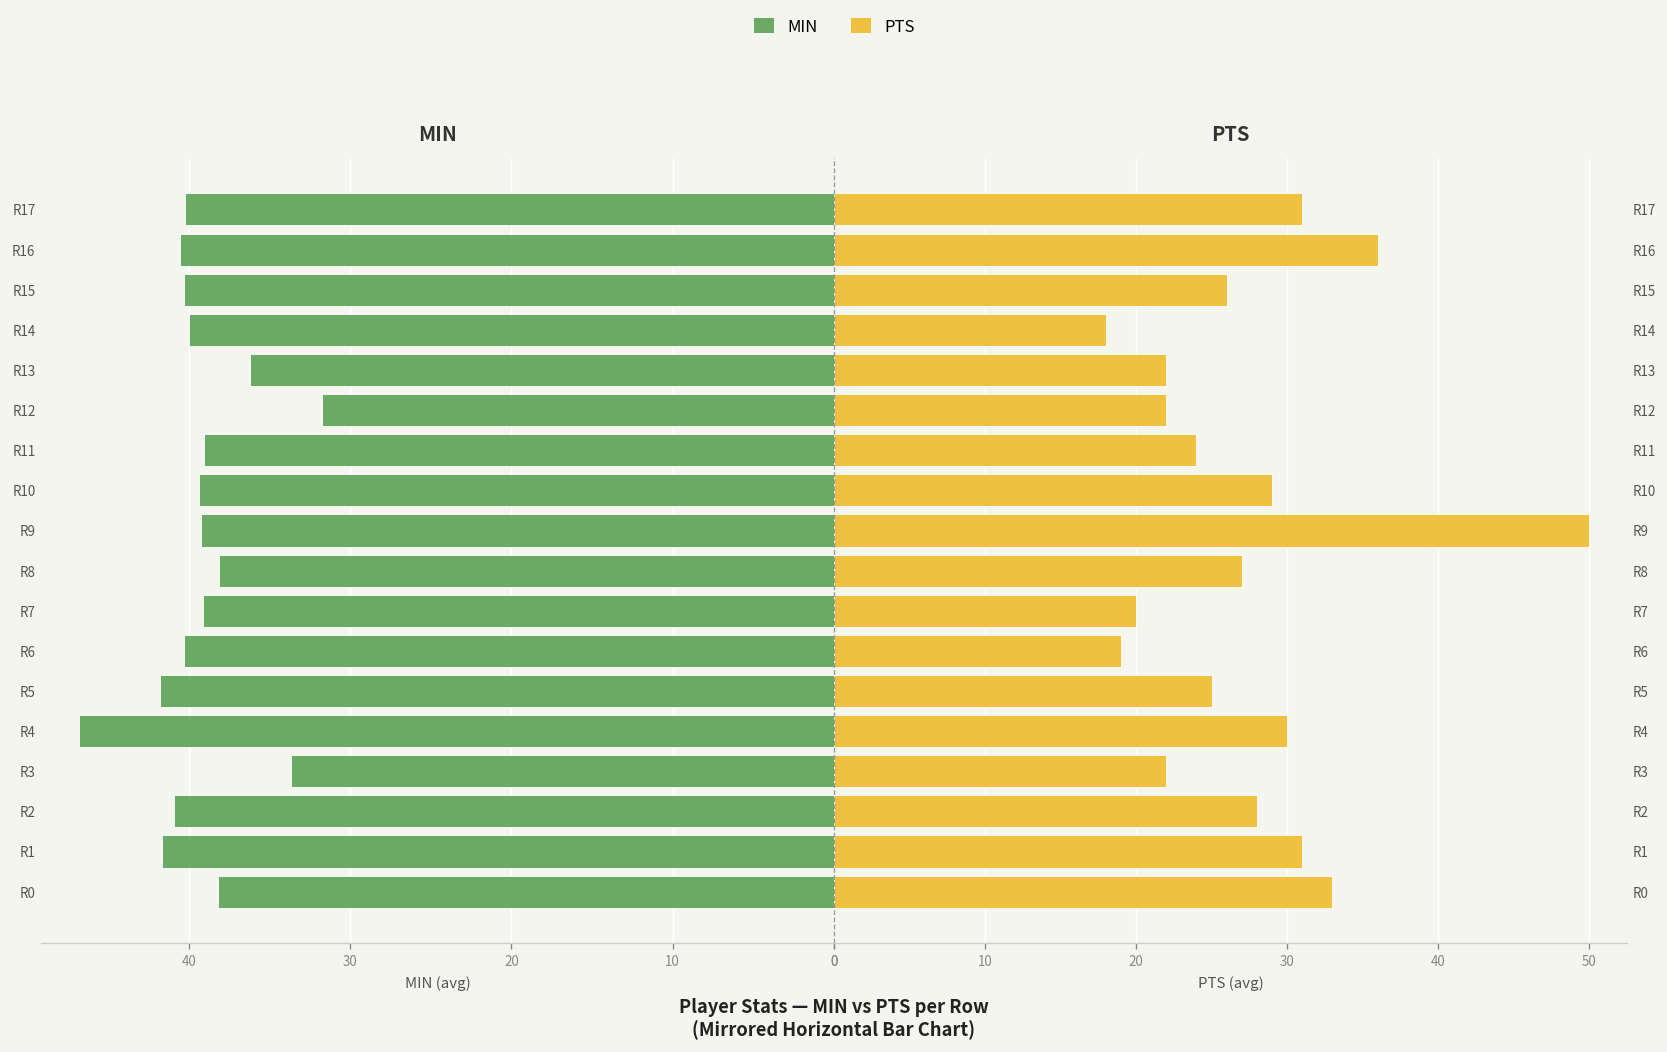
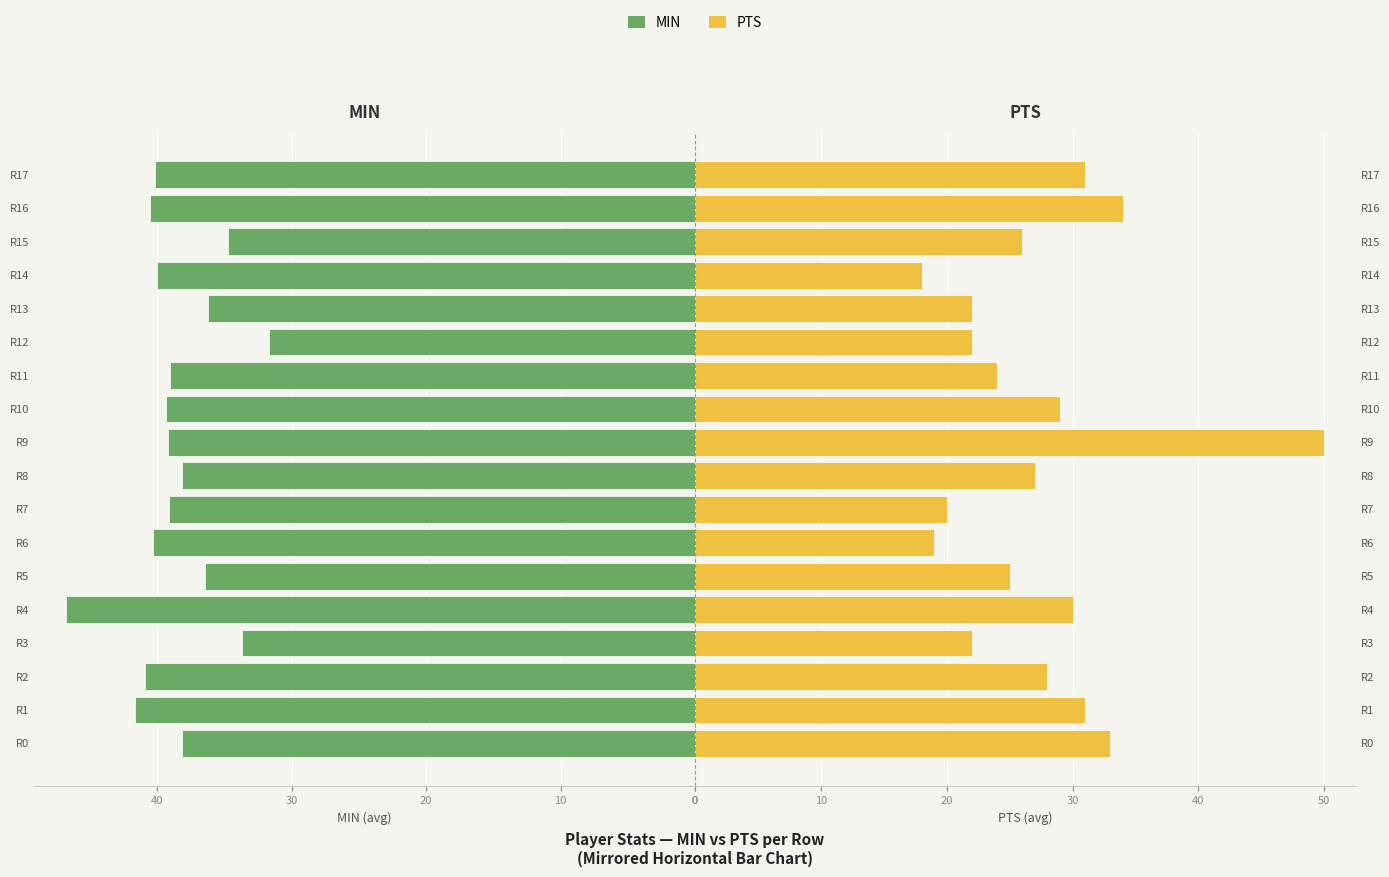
  {
    "MIN": {
      "R17": 40.2,
      "R16": 40.6,
-     "R15": 40.3,
+     "R15": 34.7,
      "R14": 40.0,
      "R13": 36.2,
      "R12": 31.7,
      "R11": 39.1,
      "R10": 39.4,
      "R9": 39.2,
      "R8": 38.2,
      "R7": 39.1,
      "R6": 40.3,
-     "R5": 41.8,
+     "R5": 36.4,
      "R4": 46.8,
      "R3": 33.7,
      "R2": 40.9,
      "R1": 41.7,
      "R0": 38.2
    },
    "PTS": {
      "R17": 31,
-     "R16": 36,
+     "R16": 34,
      "R15": 26,
      "R14": 18,
      "R13": 22,
      "R12": 22,
      "R11": 24,
      "R10": 29,
      "R9": 50,
      "R8": 27,
      "R7": 20,
      "R6": 19,
      "R5": 25,
      "R4": 30,
      "R3": 22,
      "R2": 28,
      "R1": 31,
      "R0": 33
    }
  }
